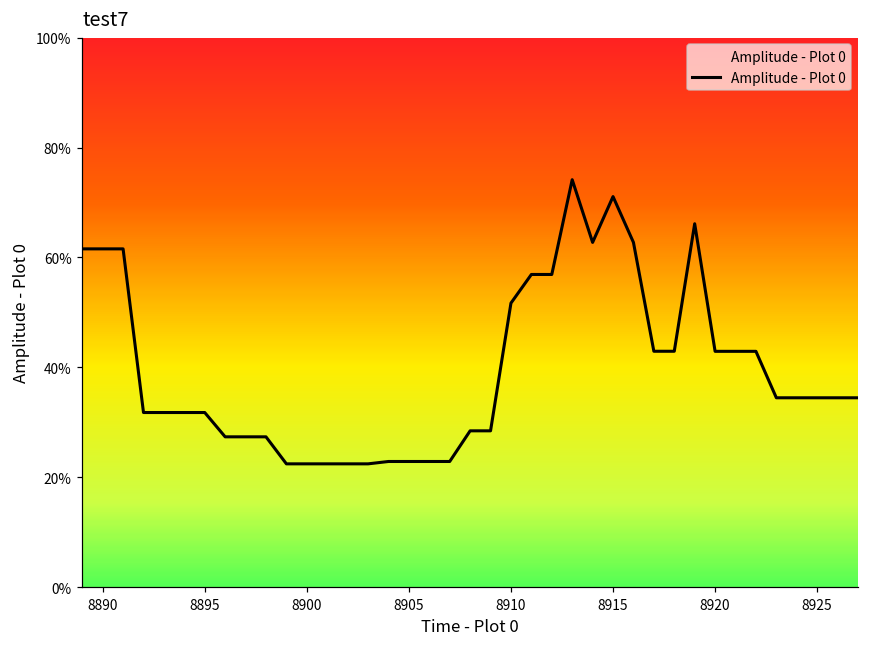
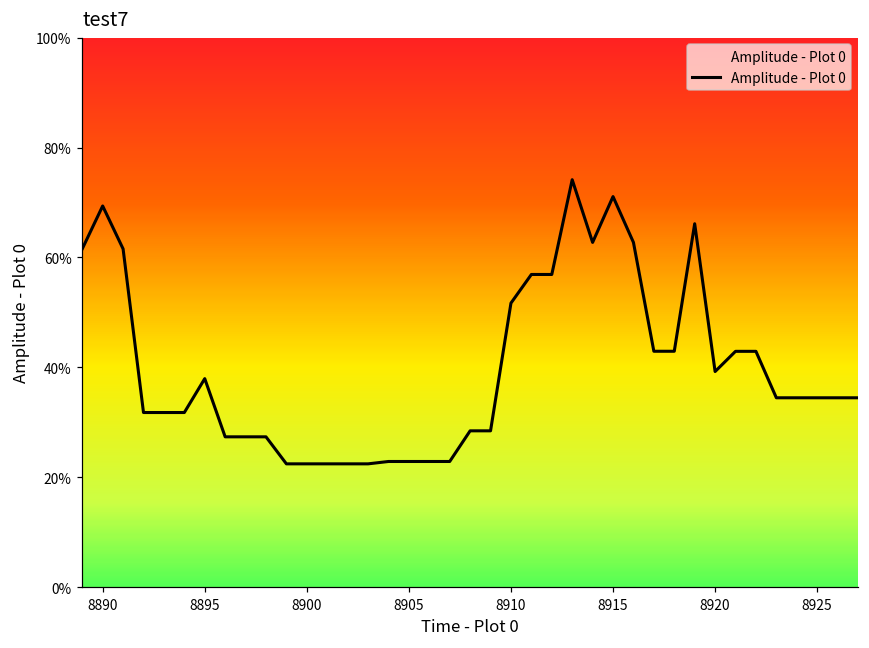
  {
-   "8890": "62%",
-   "8895": "32%",
+   "8890": "69%",
+   "8895": "38%",
    "8900": "22%",
    "8905": "23%",
    "8910": "52%",
    "8915": "71%",
-   "8920": "43%",
+   "8920": "39%",
    "8925": "34%"
  }
